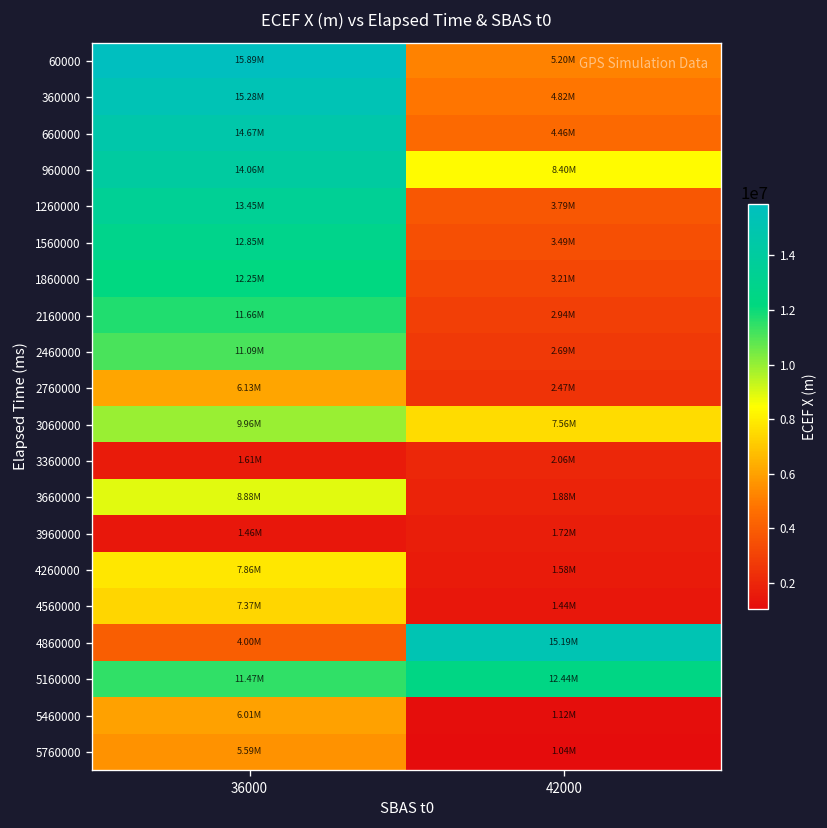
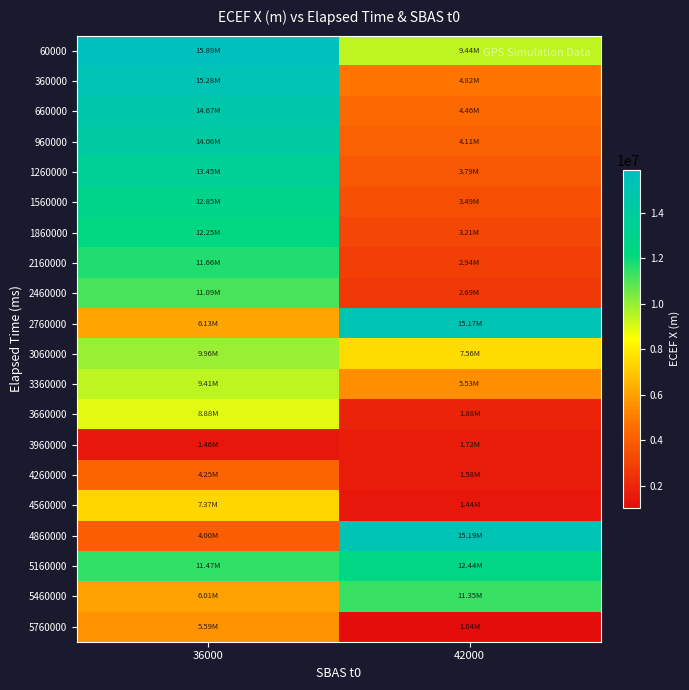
  {
    "60000": {
      "36000": "15.89M",
-     "42000": "5.20M"
+     "42000": "9.44M"
    },
    "360000": {
      "36000": "15.28M",
      "42000": "4.82M"
    },
    "660000": {
      "36000": "14.67M",
      "42000": "4.46M"
    },
    "960000": {
      "36000": "14.06M",
-     "42000": "8.40M"
+     "42000": "4.11M"
    },
    "1260000": {
      "36000": "13.45M",
      "42000": "3.79M"
    },
    "1560000": {
      "36000": "12.85M",
      "42000": "3.49M"
    },
    "1860000": {
      "36000": "12.25M",
      "42000": "3.21M"
    },
    "2160000": {
      "36000": "11.66M",
      "42000": "2.94M"
    },
    "2460000": {
      "36000": "11.09M",
      "42000": "2.69M"
    },
    "2760000": {
      "36000": "6.13M",
-     "42000": "2.47M"
+     "42000": "15.17M"
    },
    "3060000": {
      "36000": "9.96M",
      "42000": "7.56M"
    },
    "3360000": {
-     "36000": "1.61M",
-     "42000": "2.06M"
+     "36000": "9.41M",
+     "42000": "5.53M"
    },
    "3660000": {
      "36000": "8.88M",
      "42000": "1.88M"
    },
    "3960000": {
      "36000": "1.46M",
      "42000": "1.72M"
    },
    "4260000": {
-     "36000": "7.86M",
+     "36000": "4.25M",
      "42000": "1.58M"
    },
    "4560000": {
      "36000": "7.37M",
      "42000": "1.44M"
    },
    "4860000": {
      "36000": "4.00M",
      "42000": "15.19M"
    },
    "5160000": {
      "36000": "11.47M",
      "42000": "12.44M"
    },
    "5460000": {
      "36000": "6.01M",
-     "42000": "1.12M"
+     "42000": "11.35M"
    },
    "5760000": {
      "36000": "5.59M",
      "42000": "1.04M"
    }
  }
